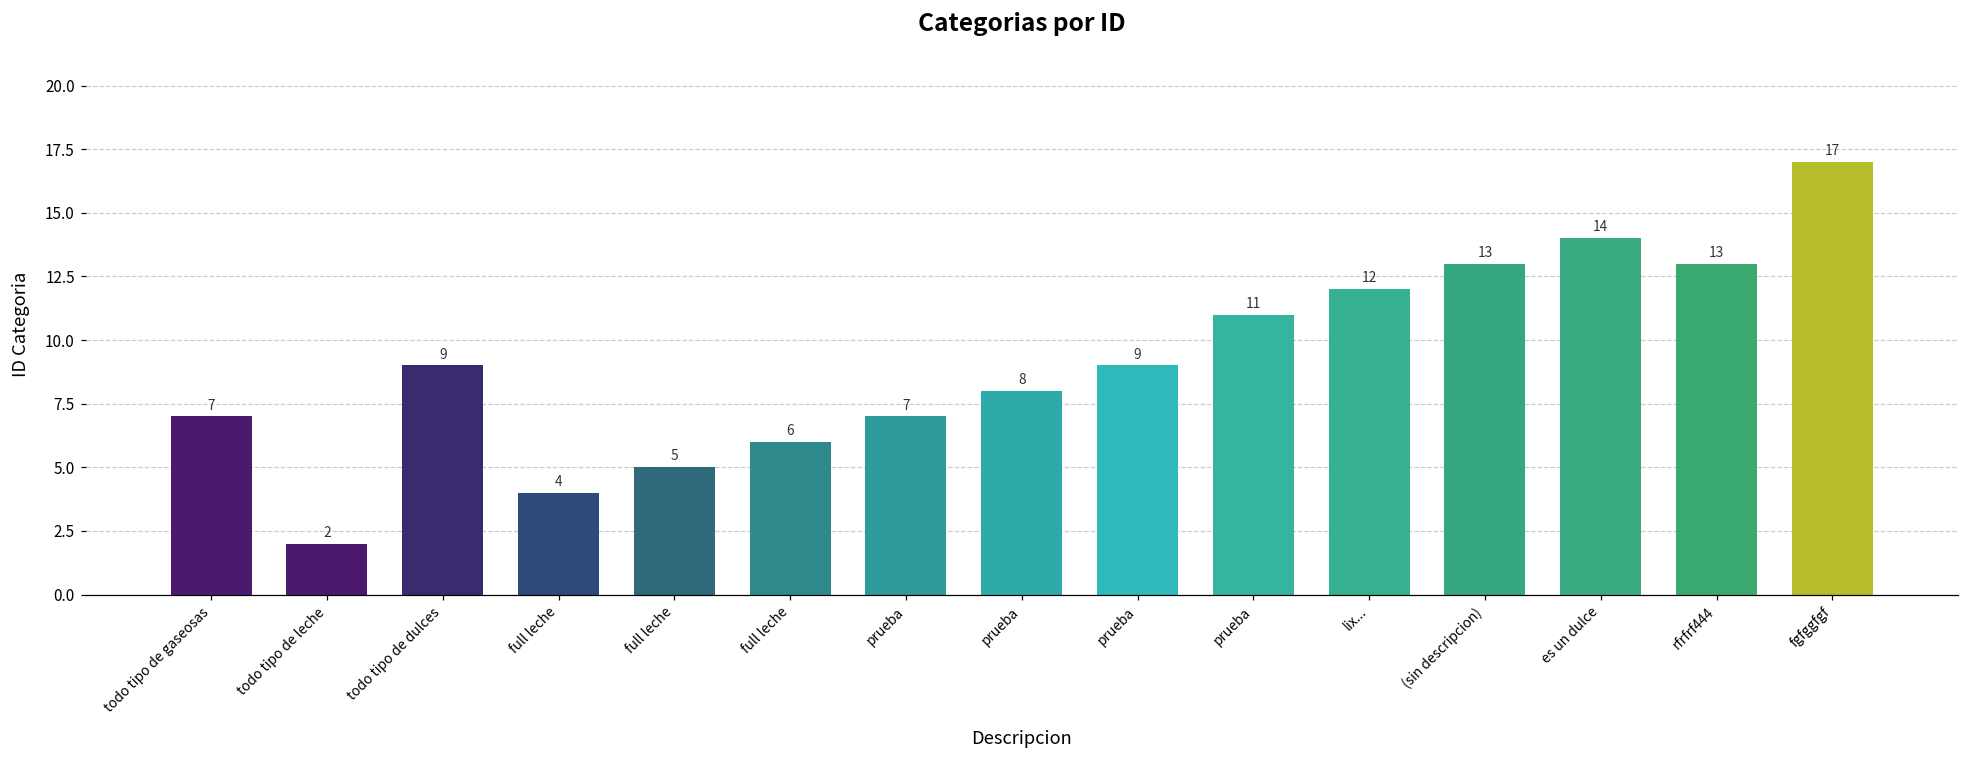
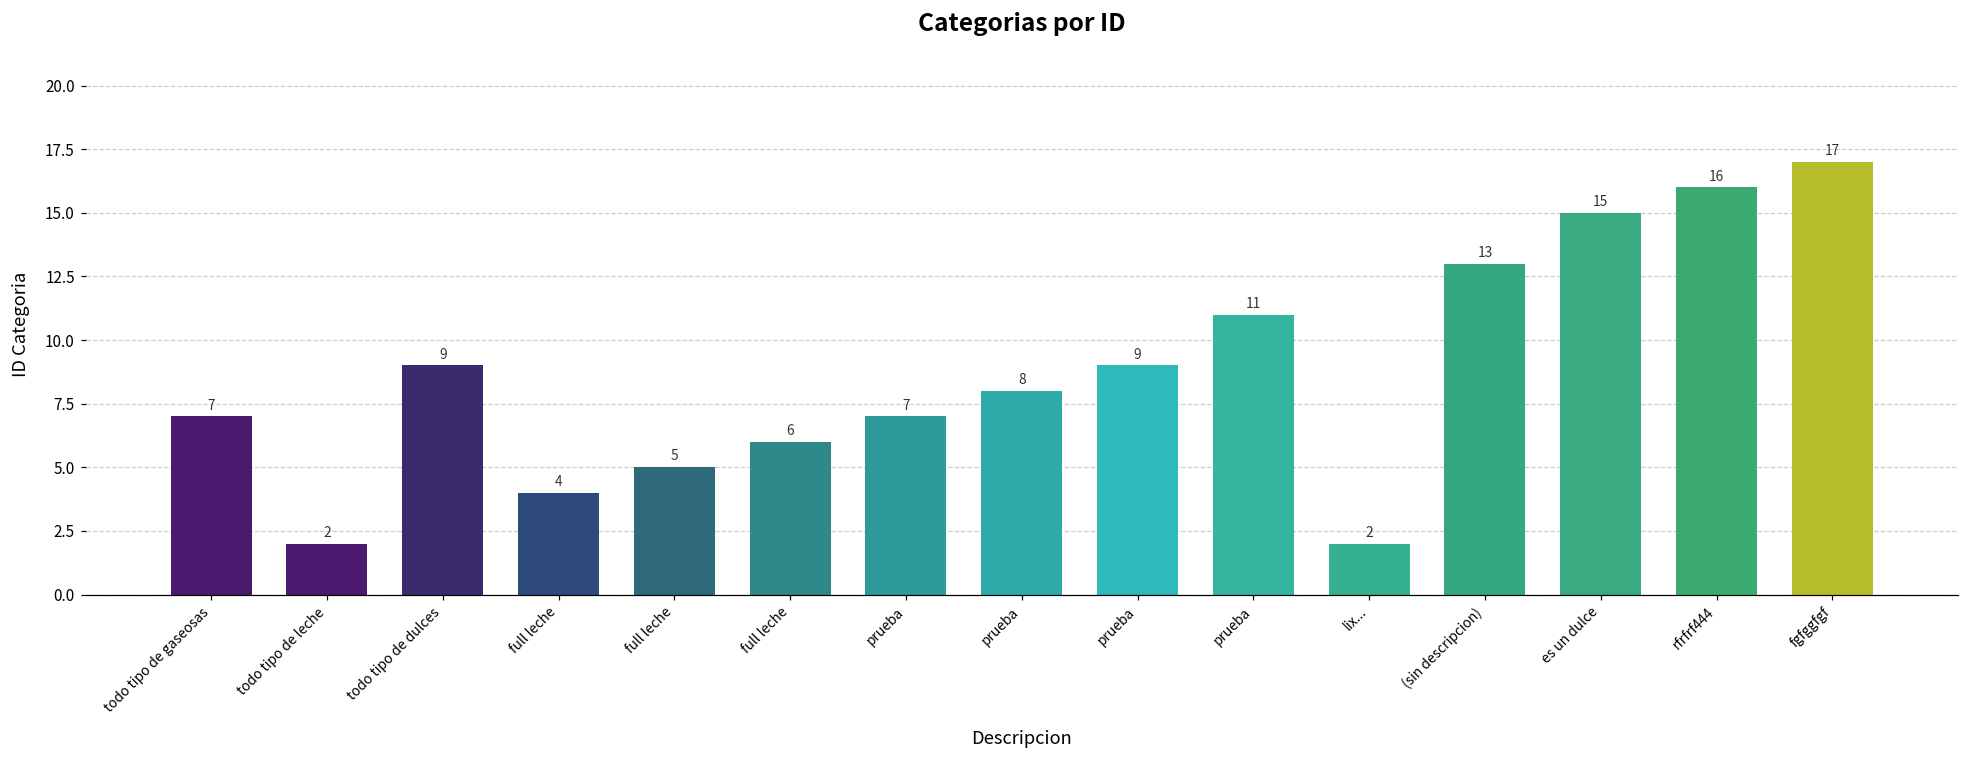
  {
    "todo tipo de gaseosas": 7,
    "todo tipo de leche": 2,
    "todo tipo de dulces": 9,
-   "lix...": 12,
+   "lix...": 2,
    "(sin descripcion)": 13,
-   "es un dulce": 14,
-   "rfrfrf444": 13,
+   "es un dulce": 15,
+   "rfrfrf444": 16,
    "fgfggfgf": 17
  }
